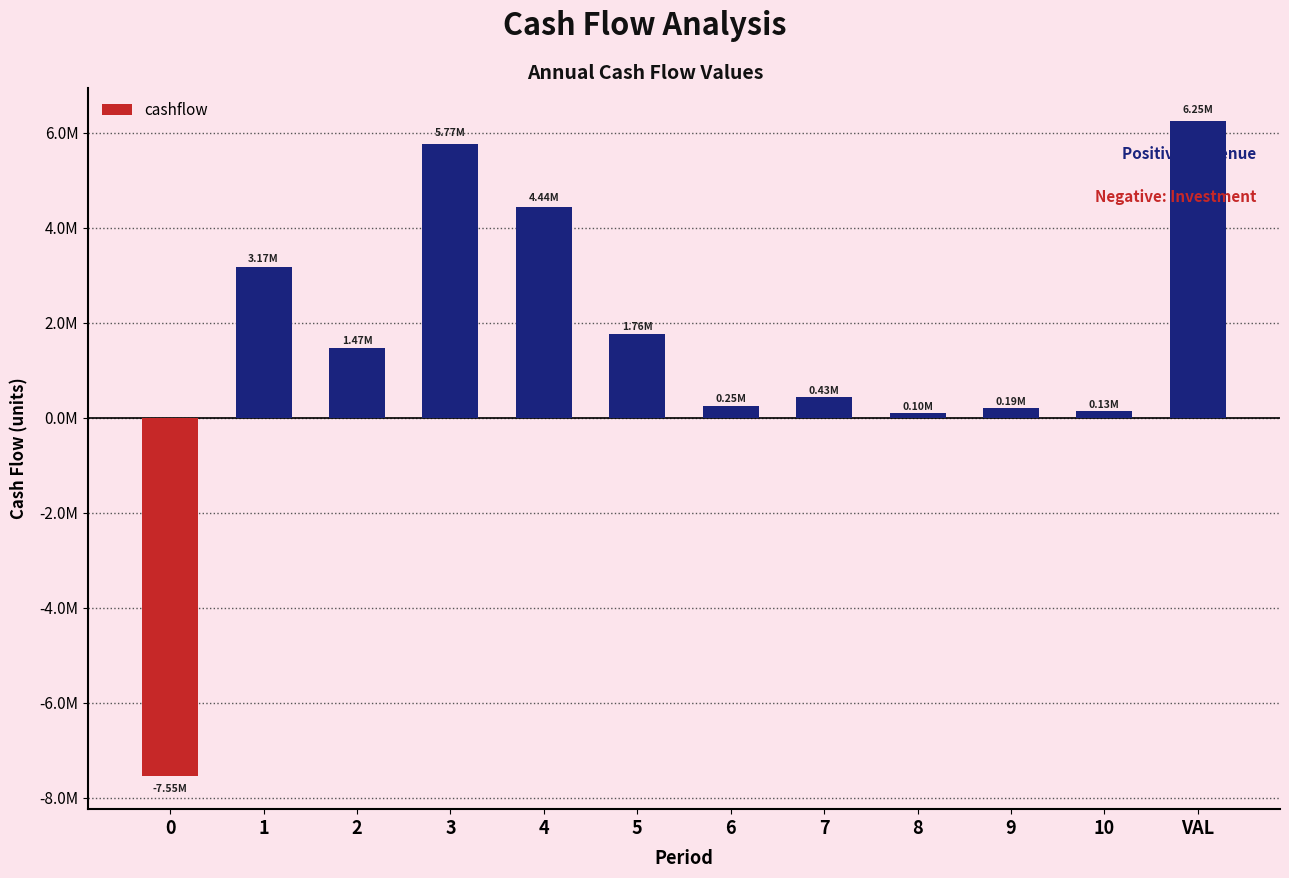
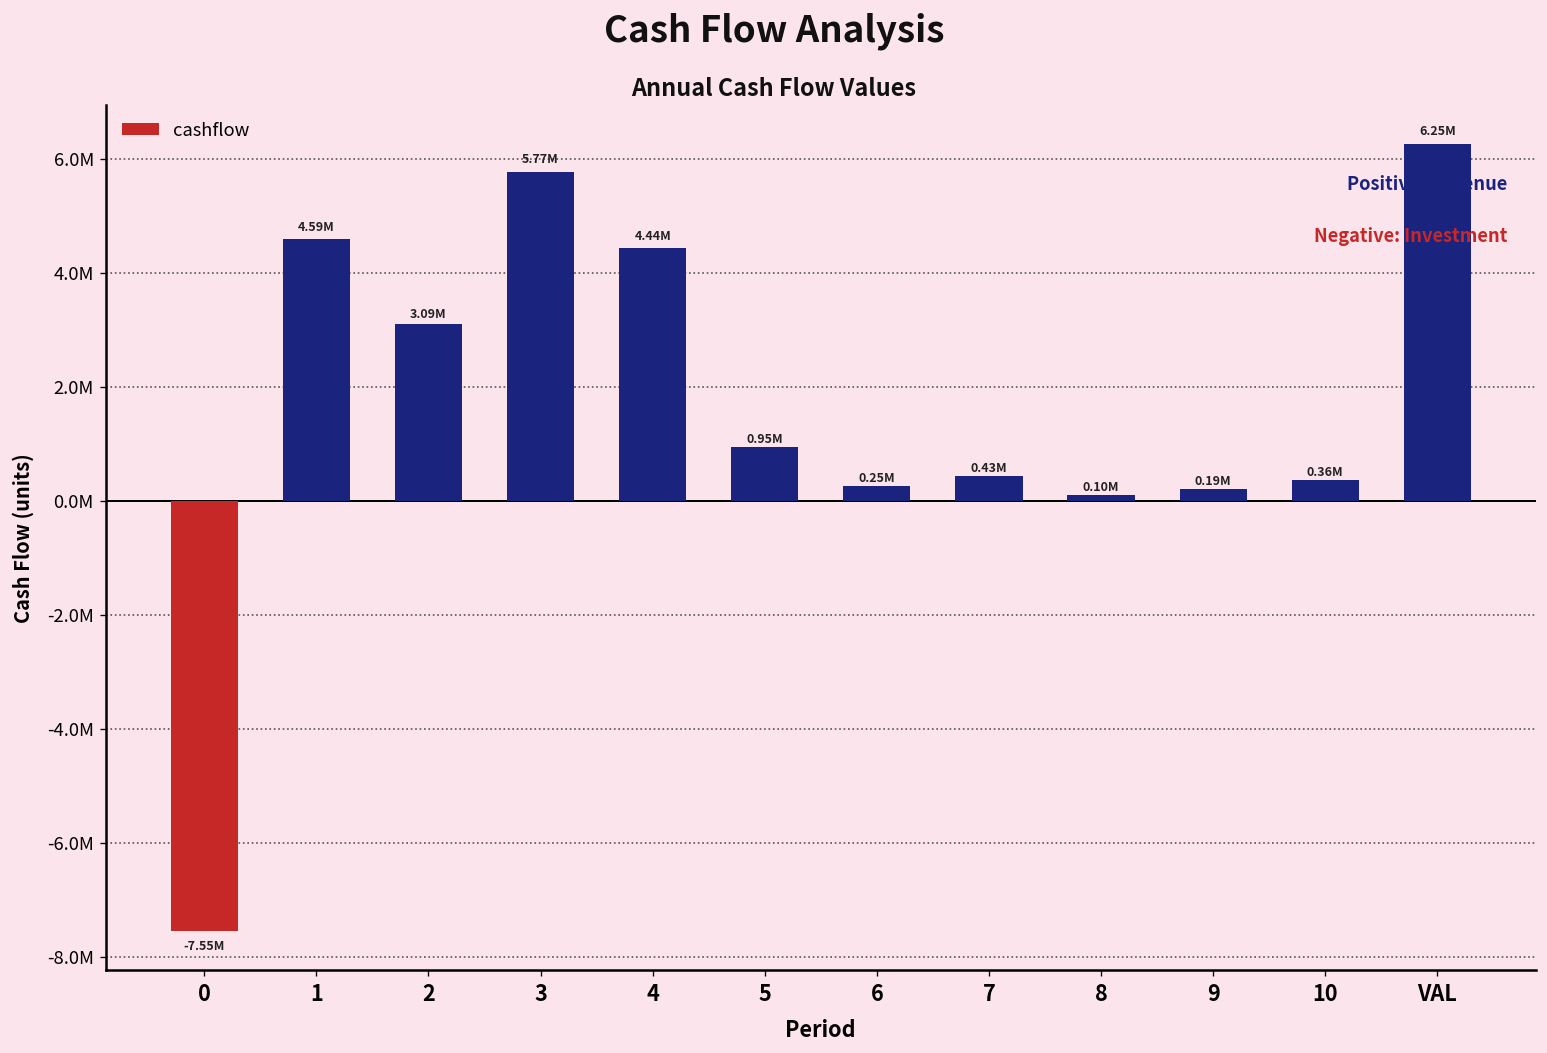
  {
    "0": "-7.55M",
-   "1": "3.17M",
-   "2": "1.47M",
+   "1": "4.59M",
+   "2": "3.09M",
    "3": "5.77M",
    "4": "4.44M",
-   "5": "1.76M",
+   "5": "0.95M",
    "6": "0.25M",
    "7": "0.43M",
    "8": "0.10M",
    "9": "0.19M",
-   "10": "0.13M",
+   "10": "0.36M",
    "VAL": "6.25M"
  }
